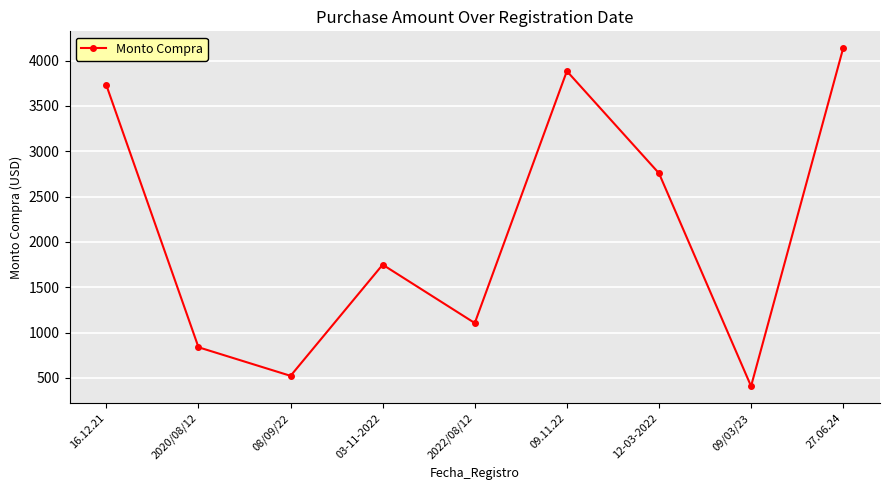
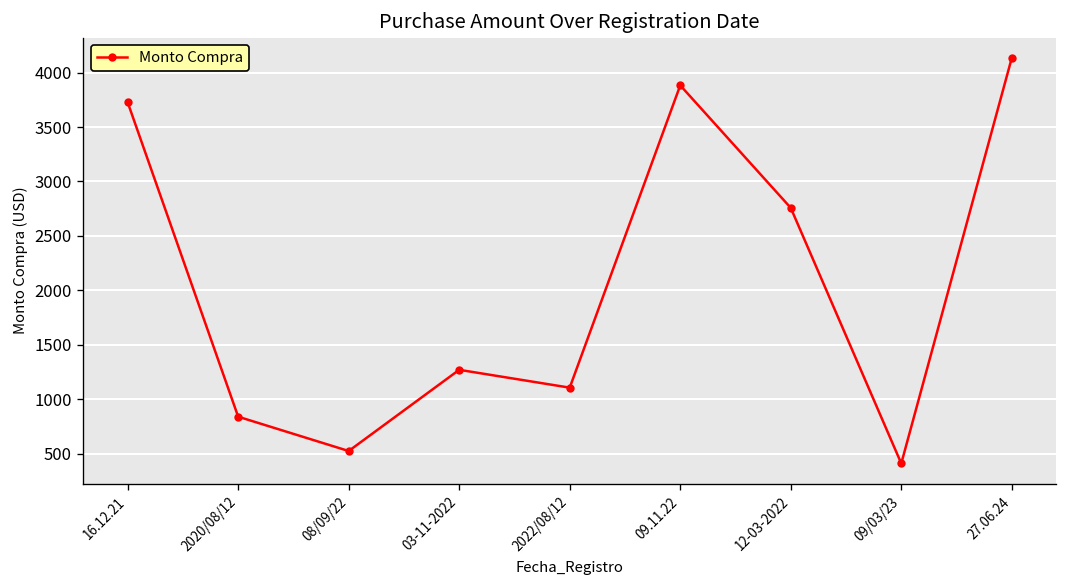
  {
    "16.12.21": 3700,
    "2020/08/12": 800,
    "08/09/22": 500,
-   "03-11-2022": 1700,
+   "03-11-2022": 1300,
    "2022/08/12": 1100,
    "09.11.22": 3900,
    "12-03-2022": 2800,
    "09/03/23": 400,
    "27.06.24": 4100
  }
